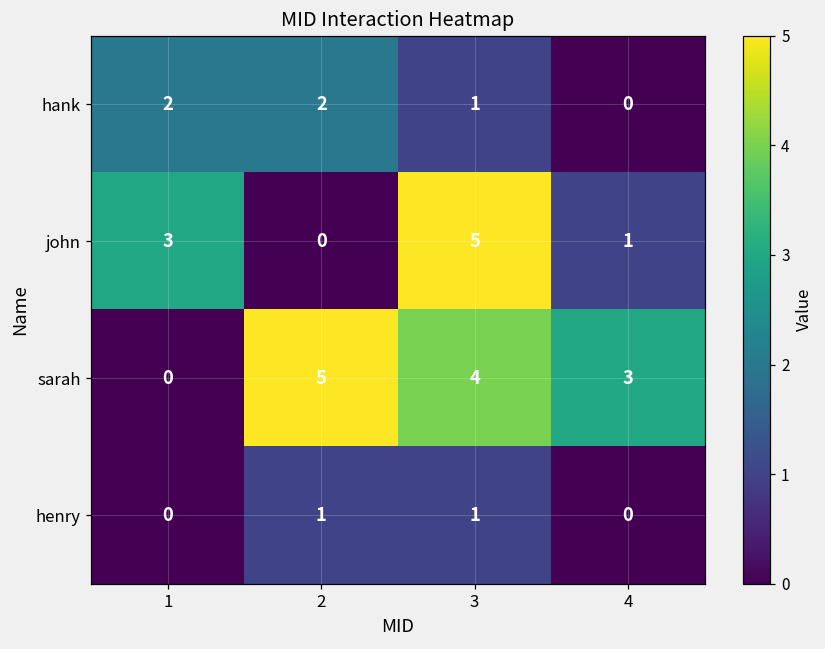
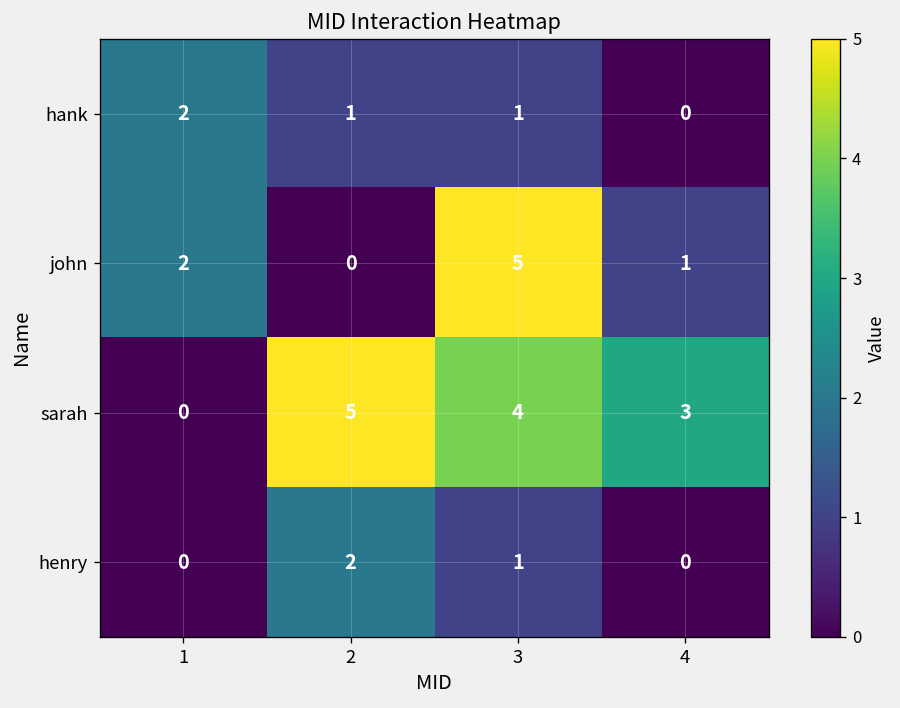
  {
    "hank": {
      "1": 2,
-     "2": 2,
+     "2": 1,
      "3": 1,
      "4": 0
    },
    "john": {
-     "1": 3,
+     "1": 2,
      "2": 0,
      "3": 5,
      "4": 1
    },
    "sarah": {
      "1": 0,
      "2": 5,
      "3": 4,
      "4": 3
    },
    "henry": {
      "1": 0,
-     "2": 1,
+     "2": 2,
      "3": 1,
      "4": 0
    }
  }
